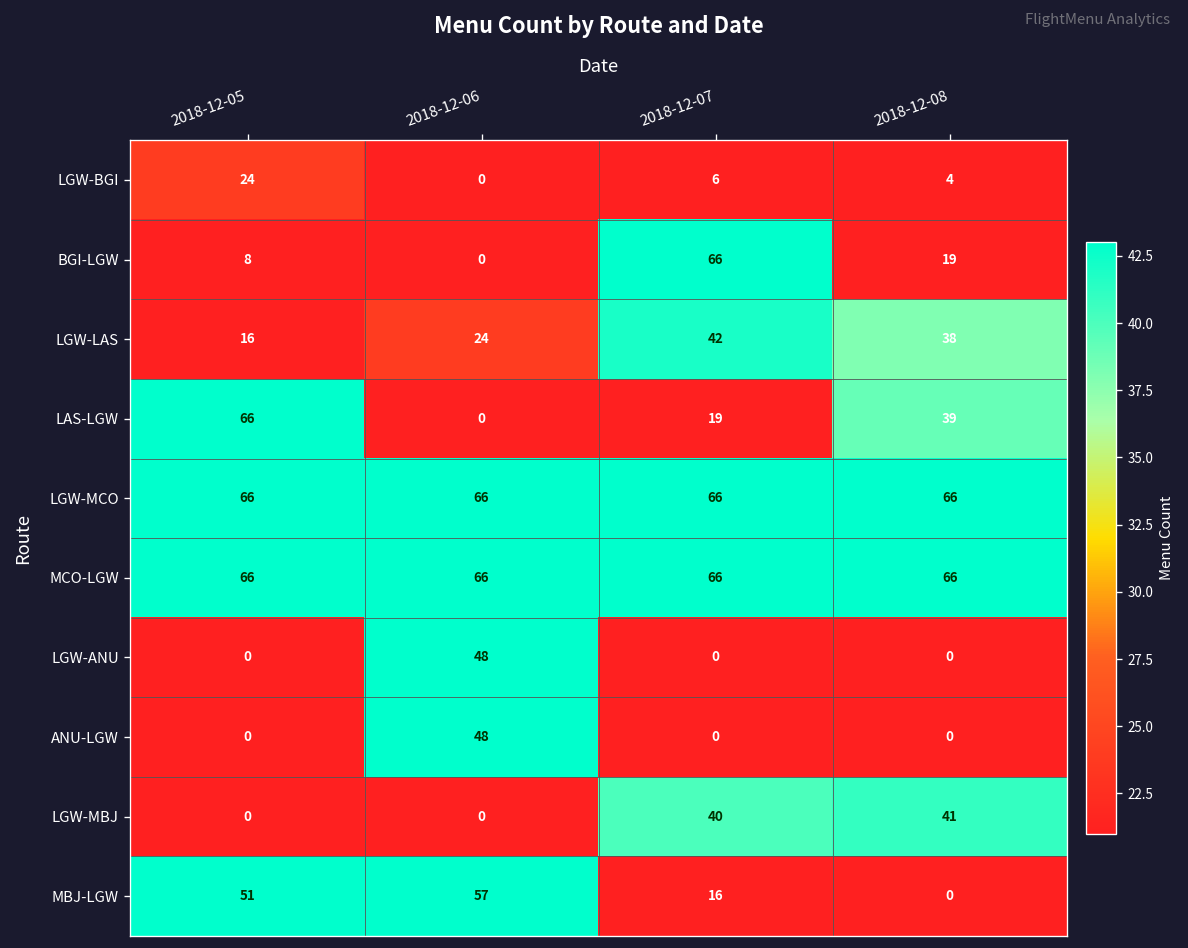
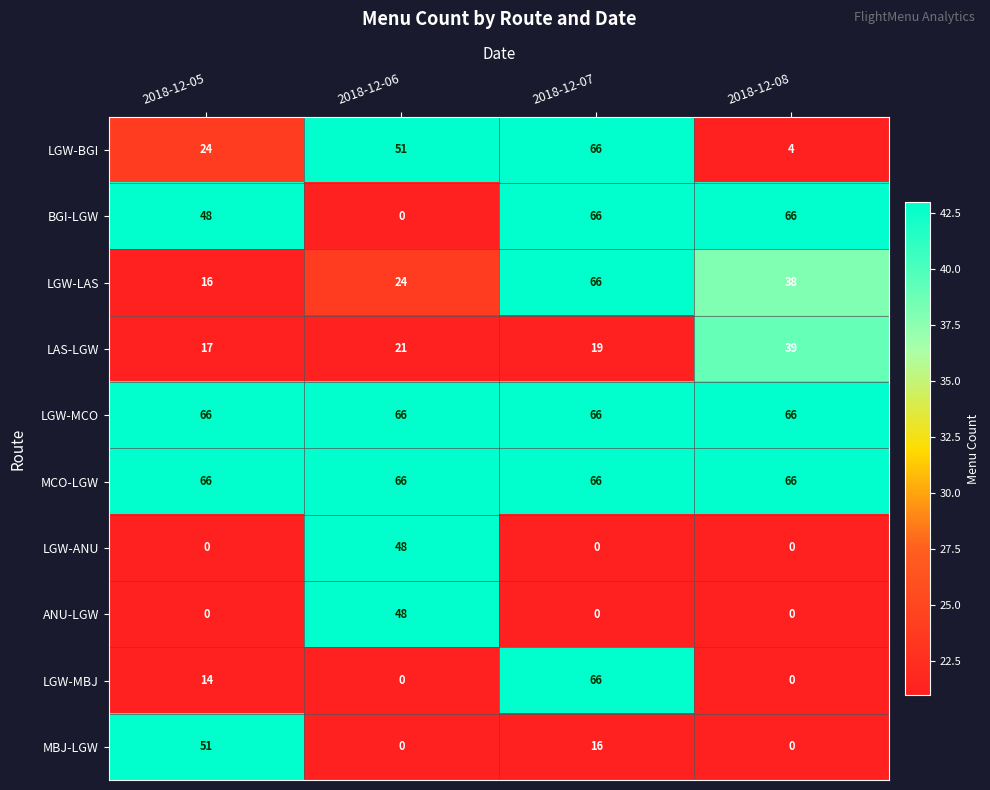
  {
    "LGW-BGI": {
      "2018-12-05": 24,
-     "2018-12-06": 0,
-     "2018-12-07": 6,
+     "2018-12-06": 51,
+     "2018-12-07": 66,
      "2018-12-08": 4
    },
    "BGI-LGW": {
-     "2018-12-05": 8,
+     "2018-12-05": 48,
      "2018-12-06": 0,
      "2018-12-07": 66,
-     "2018-12-08": 19
+     "2018-12-08": 66
    },
    "LGW-LAS": {
      "2018-12-05": 16,
      "2018-12-06": 24,
-     "2018-12-07": 42,
+     "2018-12-07": 66,
      "2018-12-08": 38
    },
    "LAS-LGW": {
-     "2018-12-05": 66,
-     "2018-12-06": 0,
+     "2018-12-05": 17,
+     "2018-12-06": 21,
      "2018-12-07": 19,
      "2018-12-08": 39
    },
    "LGW-MCO": {
      "2018-12-05": 66,
      "2018-12-06": 66,
      "2018-12-07": 66,
      "2018-12-08": 66
    },
    "MCO-LGW": {
      "2018-12-05": 66,
      "2018-12-06": 66,
      "2018-12-07": 66,
      "2018-12-08": 66
    },
    "LGW-ANU": {
      "2018-12-05": 0,
      "2018-12-06": 48,
      "2018-12-07": 0,
      "2018-12-08": 0
    },
    "ANU-LGW": {
      "2018-12-05": 0,
      "2018-12-06": 48,
      "2018-12-07": 0,
      "2018-12-08": 0
    },
    "LGW-MBJ": {
-     "2018-12-05": 0,
+     "2018-12-05": 14,
      "2018-12-06": 0,
-     "2018-12-07": 40,
-     "2018-12-08": 41
+     "2018-12-07": 66,
+     "2018-12-08": 0
    },
    "MBJ-LGW": {
      "2018-12-05": 51,
-     "2018-12-06": 57,
+     "2018-12-06": 0,
      "2018-12-07": 16,
      "2018-12-08": 0
    }
  }
